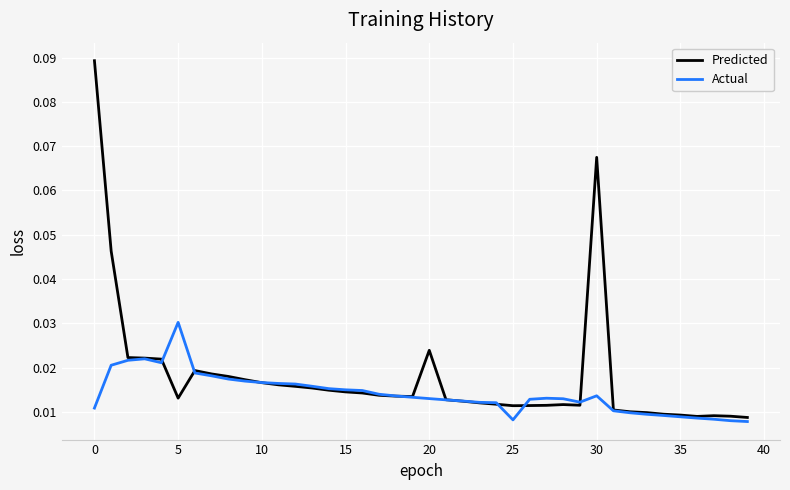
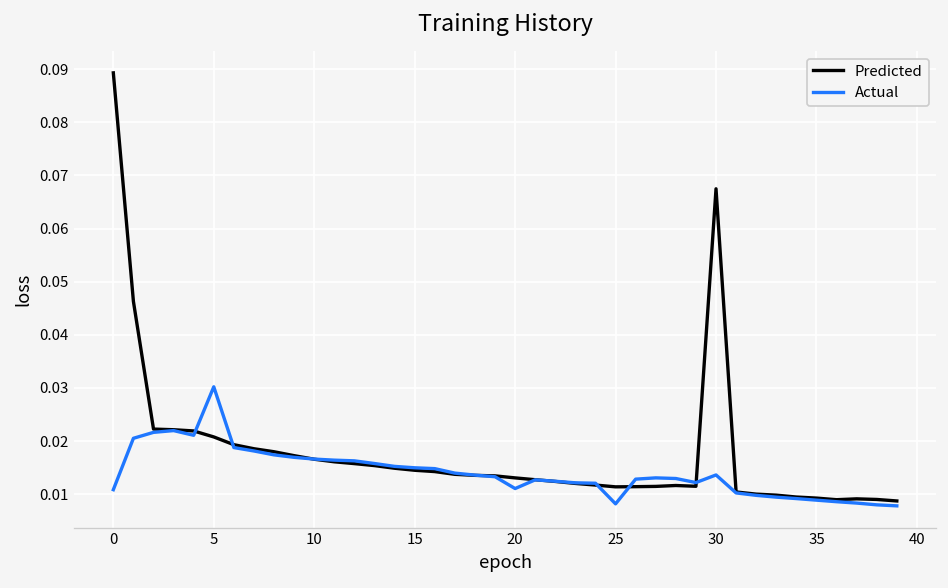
  {
    "Predicted": {
      "0": 0.089,
-     "5": 0.013,
-     "20": 0.024,
+     "5": 0.021,
+     "20": 0.013,
      "25": 0.011,
      "30": 0.067
    },
    "Actual": {
      "0": 0.011,
      "5": 0.030,
-     "20": 0.013,
+     "20": 0.011,
      "25": 0.008,
      "30": 0.014
    }
  }
